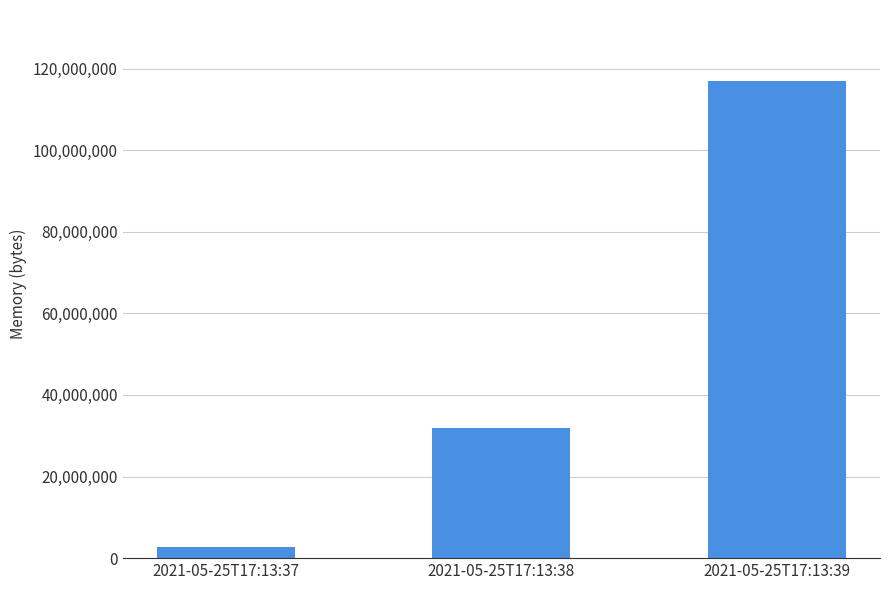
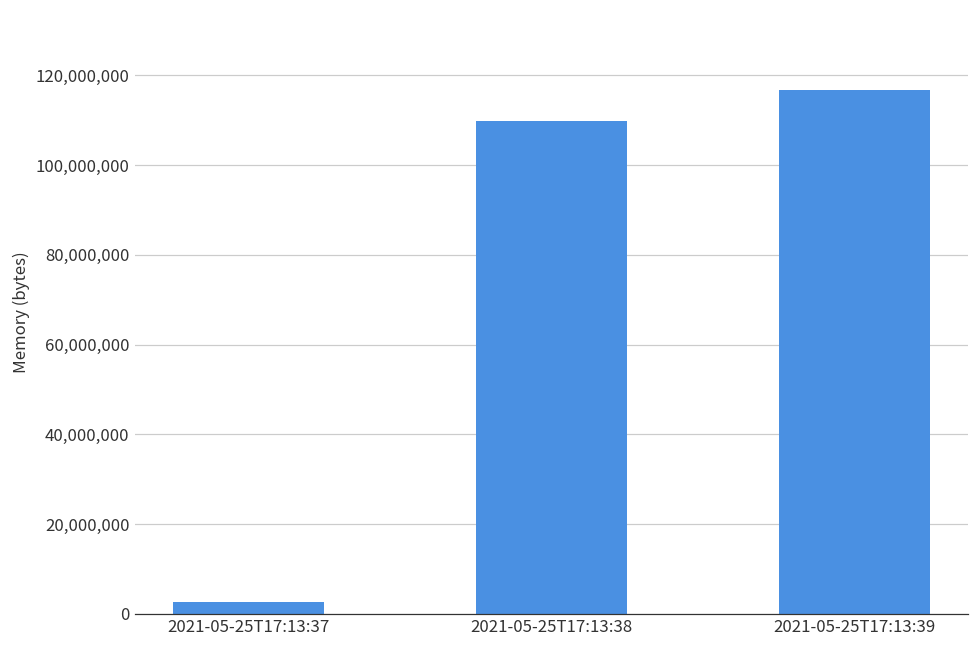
  {
    "2021-05-25T17:13:37": "3,000,000",
-   "2021-05-25T17:13:38": "32,000,000",
+   "2021-05-25T17:13:38": "110,000,000",
    "2021-05-25T17:13:39": "117,000,000"
  }
